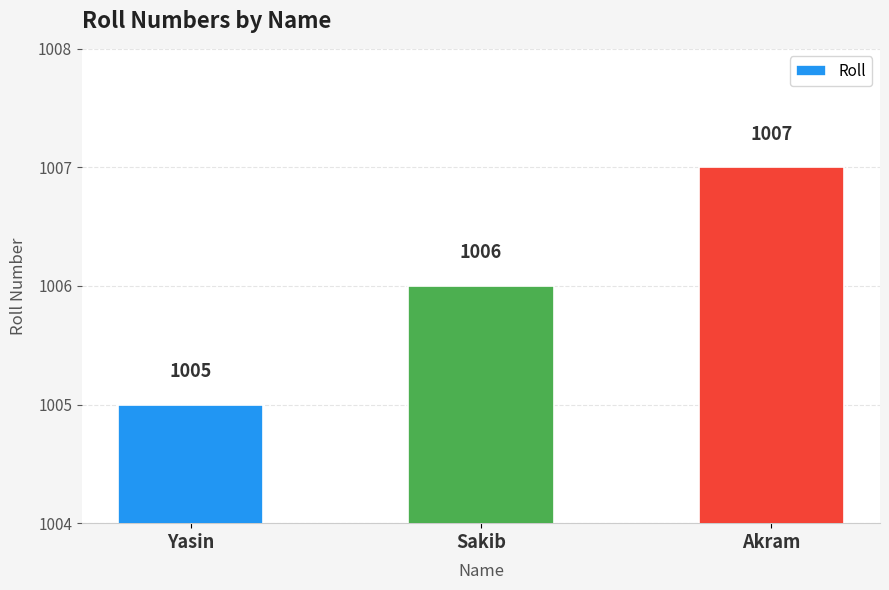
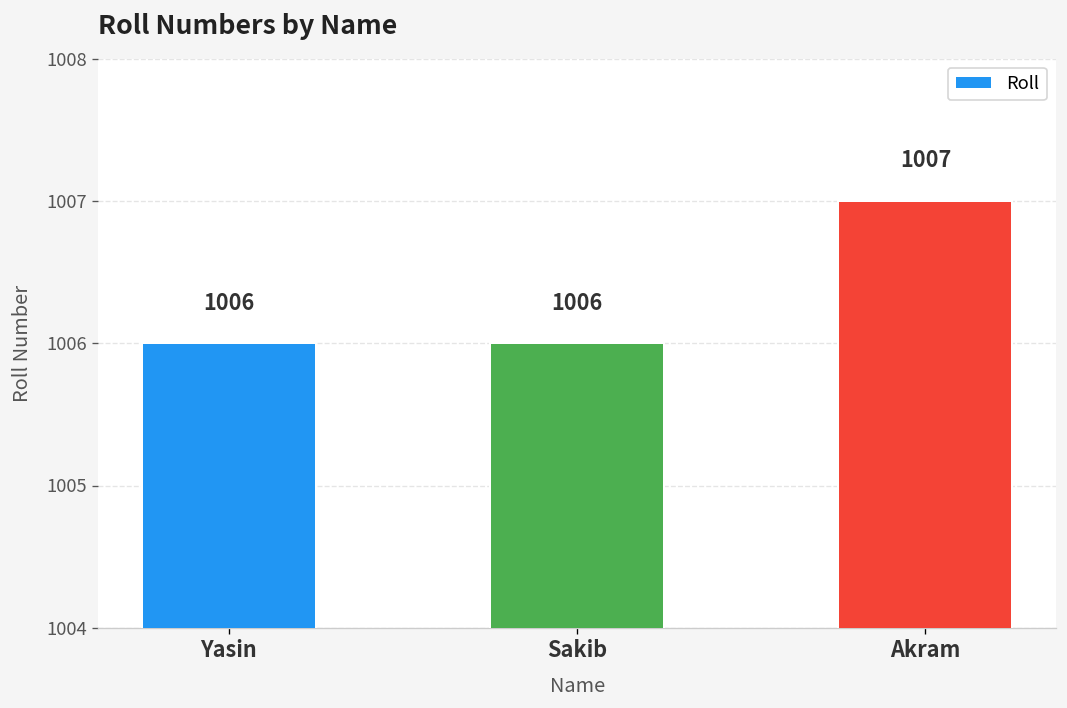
  {
-   "Yasin": 1005,
+   "Yasin": 1006,
    "Sakib": 1006,
    "Akram": 1007
  }
